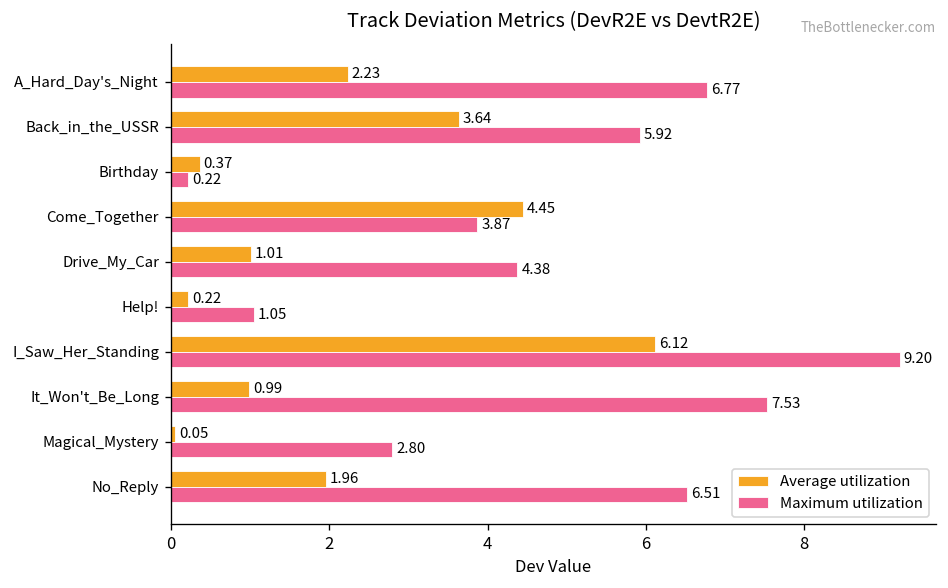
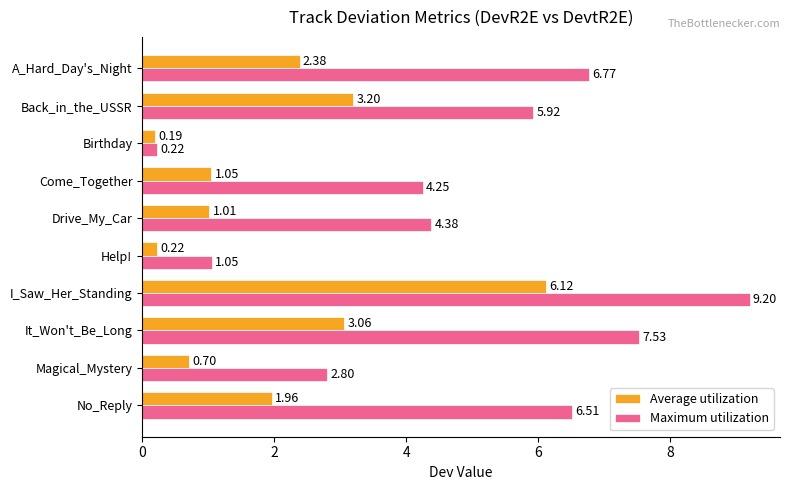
  {
    "Average utilization": {
-     "A_Hard_Day's_Night": 2.23,
-     "Back_in_the_USSR": 3.64,
-     "Birthday": 0.37,
-     "Come_Together": 4.45,
+     "A_Hard_Day's_Night": 2.38,
+     "Back_in_the_USSR": 3.20,
+     "Birthday": 0.19,
+     "Come_Together": 1.05,
      "Drive_My_Car": 1.01,
      "Help!": 0.22,
      "I_Saw_Her_Standing": 6.12,
-     "It_Won't_Be_Long": 0.99,
-     "Magical_Mystery": 0.05,
+     "It_Won't_Be_Long": 3.06,
+     "Magical_Mystery": 0.70,
      "No_Reply": 1.96
    },
    "Maximum utilization": {
      "A_Hard_Day's_Night": 6.77,
      "Back_in_the_USSR": 5.92,
      "Birthday": 0.22,
-     "Come_Together": 3.87,
+     "Come_Together": 4.25,
      "Drive_My_Car": 4.38,
      "Help!": 1.05,
      "I_Saw_Her_Standing": 9.20,
      "It_Won't_Be_Long": 7.53,
      "Magical_Mystery": 2.80,
      "No_Reply": 6.51
    }
  }
